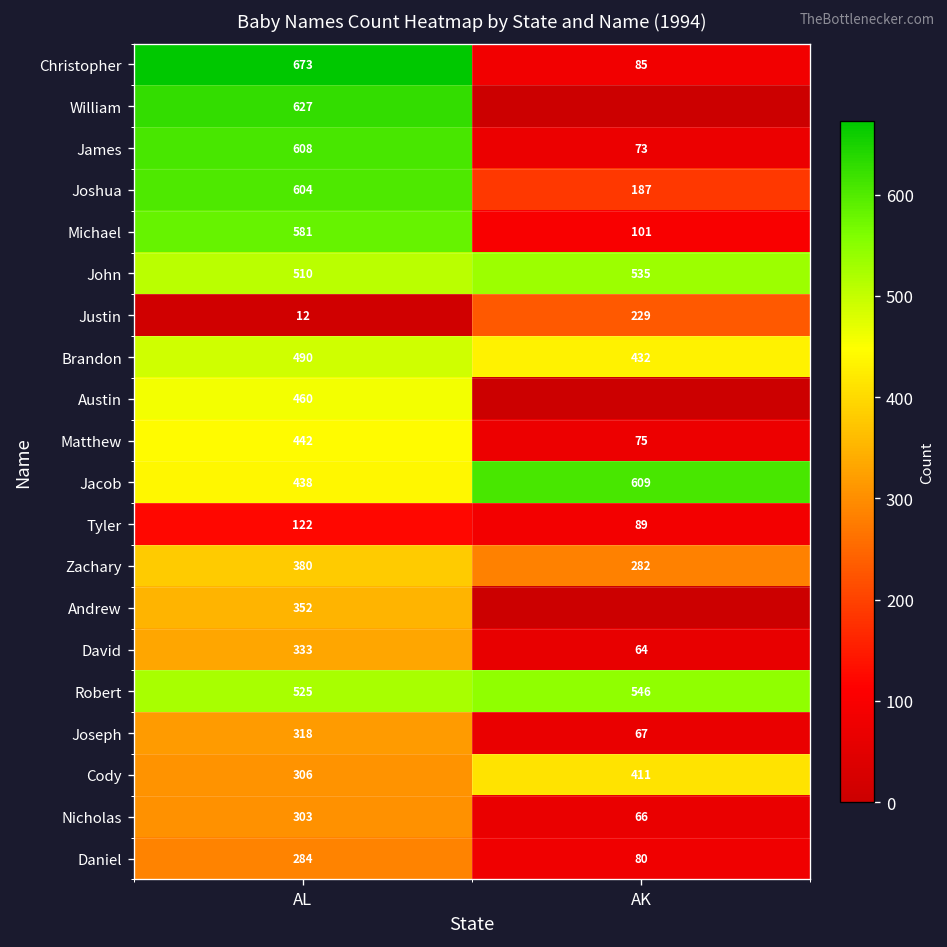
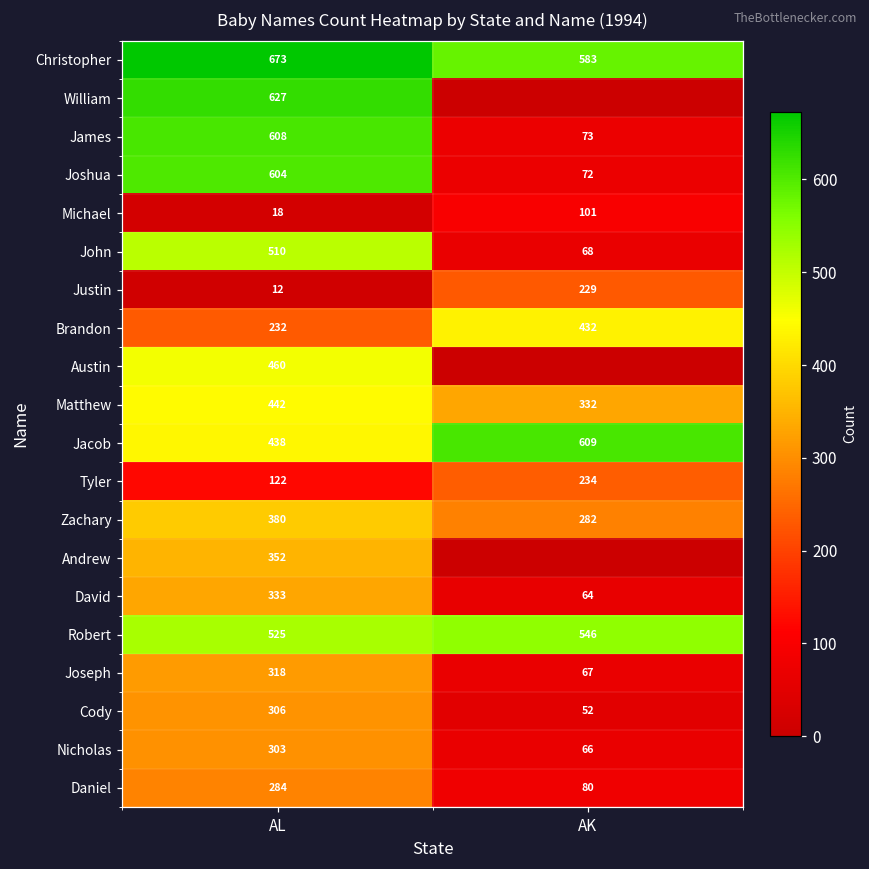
  {
    "Christopher": {
      "AL": 673,
-     "AK": 85
+     "AK": 583
    },
    "William": {
      "AL": 627
    },
    "James": {
      "AL": 608,
      "AK": 73
    },
    "Joshua": {
      "AL": 604,
-     "AK": 187
+     "AK": 72
    },
    "Michael": {
-     "AL": 581,
+     "AL": 18,
      "AK": 101
    },
    "John": {
      "AL": 510,
-     "AK": 535
+     "AK": 68
    },
    "Justin": {
      "AL": 12,
      "AK": 229
    },
    "Brandon": {
-     "AL": 490,
+     "AL": 232,
      "AK": 432
    },
    "Austin": {
      "AL": 460
    },
    "Matthew": {
      "AL": 442,
-     "AK": 75
+     "AK": 332
    },
    "Jacob": {
      "AL": 438,
      "AK": 609
    },
    "Tyler": {
      "AL": 122,
-     "AK": 89
+     "AK": 234
    },
    "Zachary": {
      "AL": 380,
      "AK": 282
    },
    "Andrew": {
      "AL": 352
    },
    "David": {
      "AL": 333,
      "AK": 64
    },
    "Robert": {
      "AL": 525,
      "AK": 546
    },
    "Joseph": {
      "AL": 318,
      "AK": 67
    },
    "Cody": {
      "AL": 306,
-     "AK": 411
+     "AK": 52
    },
    "Nicholas": {
      "AL": 303,
      "AK": 66
    },
    "Daniel": {
      "AL": 284,
      "AK": 80
    }
  }
